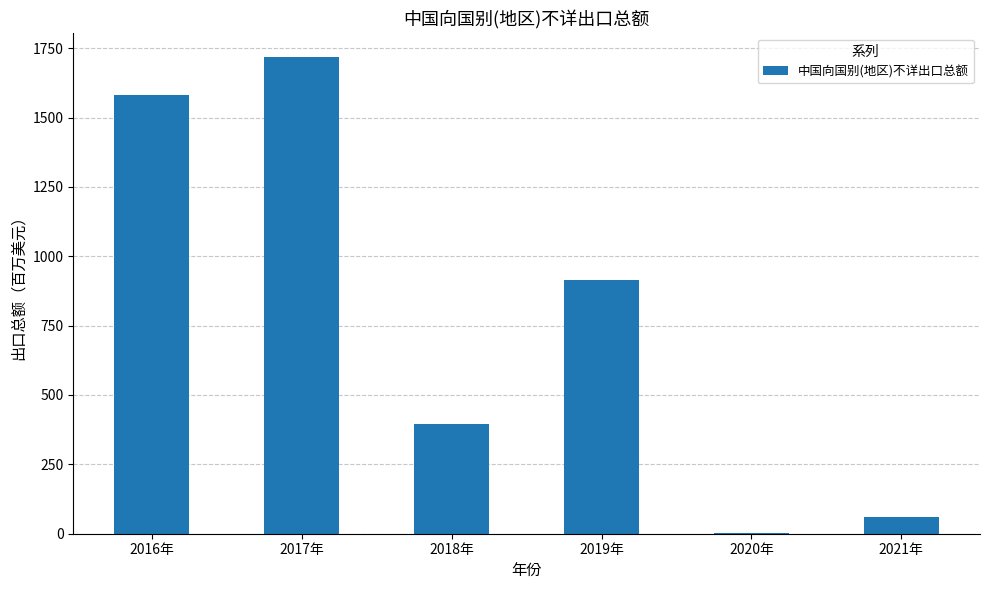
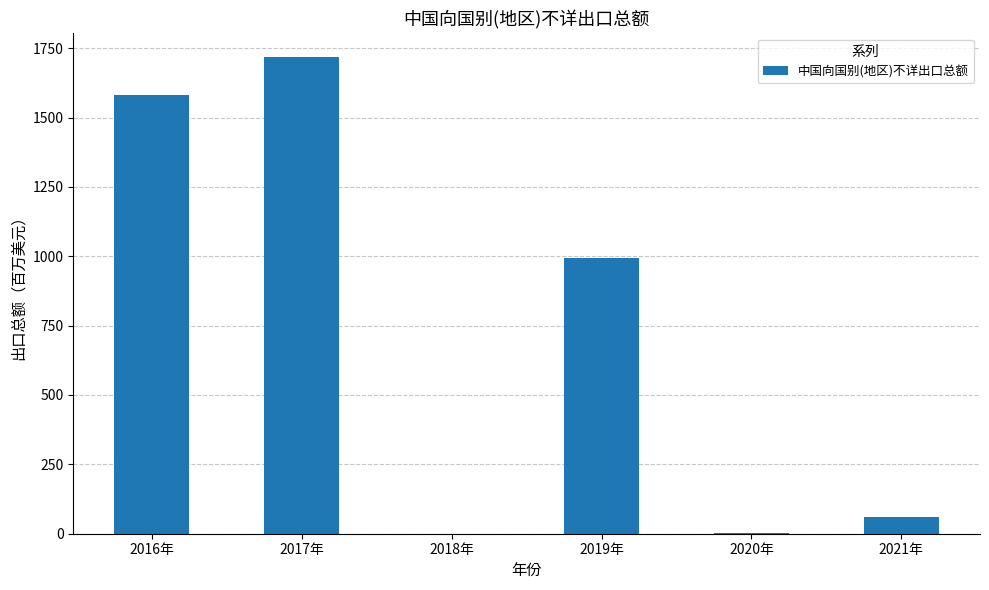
  {
    "2016年": 1580,
    "2017年": 1720,
-   "2018年": 390,
-   "2019年": 920,
+   "2018年": 0,
+   "2019年": 990,
    "2021年": 60
  }
